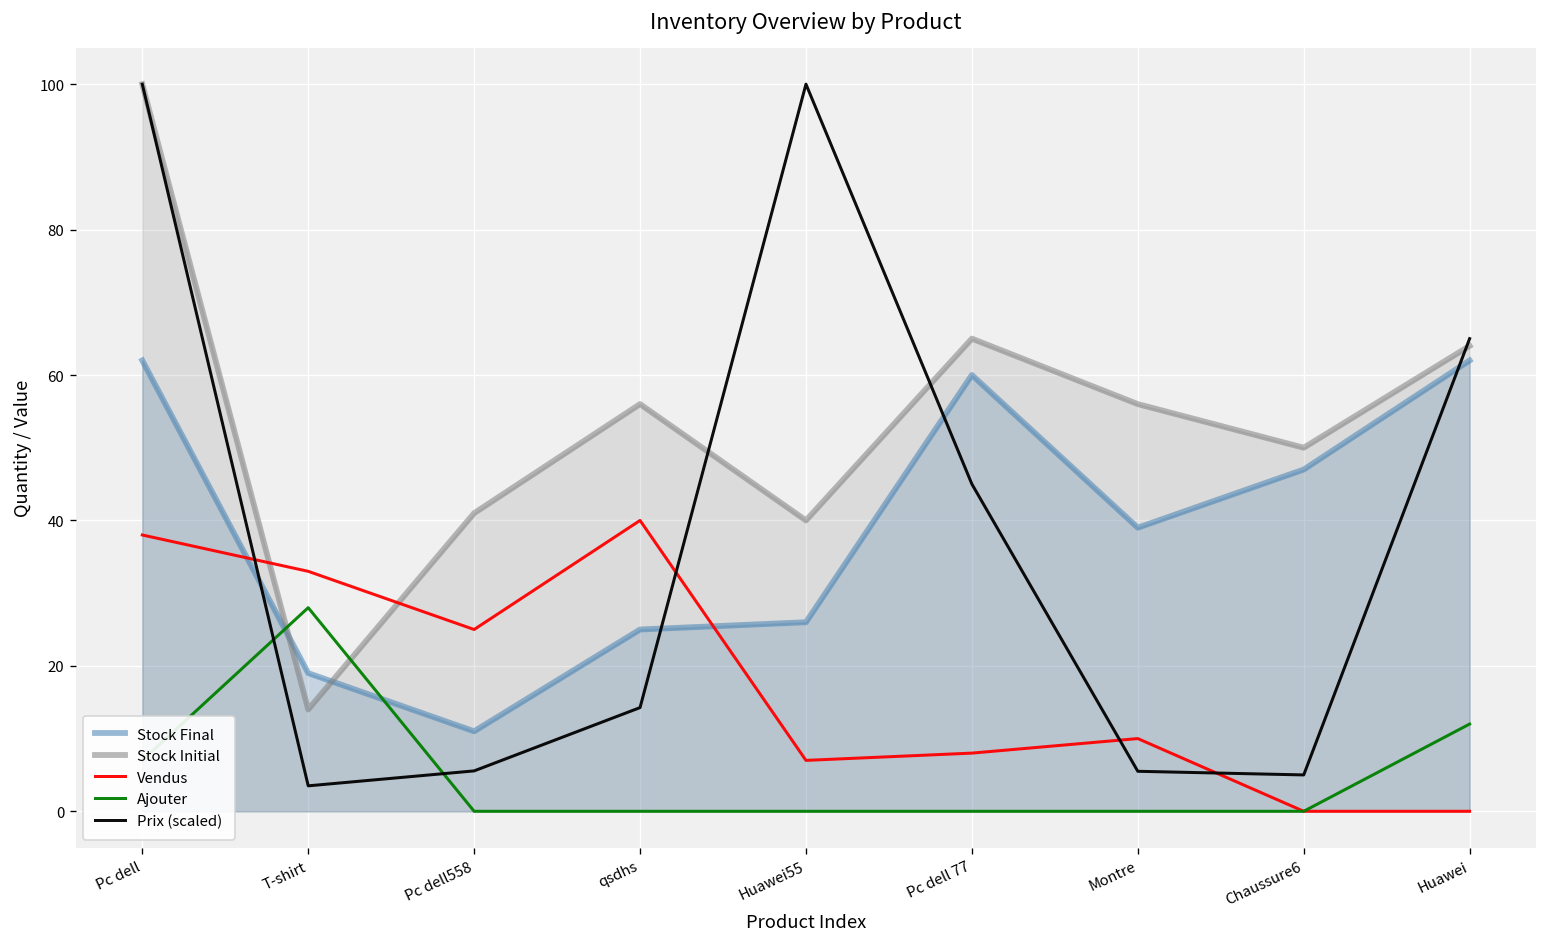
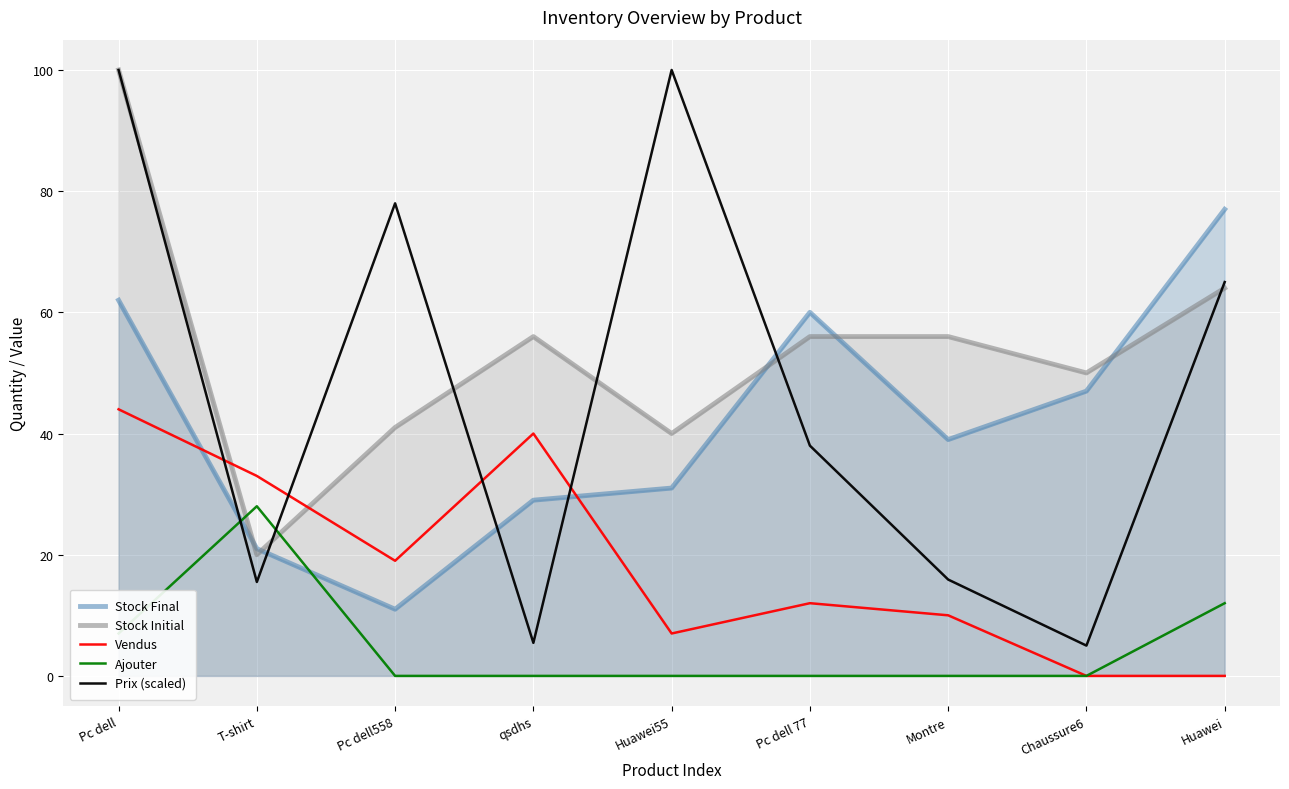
  {
    "Stock Final": {
      "Pc dell": 62,
-     "T-shirt": 19,
+     "T-shirt": 21,
      "Pc dell558": 11,
-     "qsdhs": 25,
-     "Huawei55": 26,
+     "qsdhs": 29,
+     "Huawei55": 31,
      "Pc dell 77": 60,
      "Montre": 39,
      "Chaussure6": 47,
-     "Huawei": 62
+     "Huawei": 77
    },
    "Stock Initial": {
-     "T-shirt": 14,
+     "T-shirt": 20,
      "Pc dell558": 41,
      "qsdhs": 56,
      "Huawei55": 40,
-     "Pc dell 77": 65,
+     "Pc dell 77": 56,
      "Montre": 56,
      "Chaussure6": 50,
      "Huawei": 64
    },
    "Vendus": {
-     "Pc dell": 38,
+     "Pc dell": 44,
      "T-shirt": 33,
-     "Pc dell558": 25,
+     "Pc dell558": 19,
      "qsdhs": 40,
      "Huawei55": 7,
-     "Pc dell 77": 8,
+     "Pc dell 77": 12,
      "Montre": 10,
      "Huawei": 0
    },
    "Ajouter": {
      "T-shirt": 28,
      "Pc dell558": 0,
      "qsdhs": 0,
      "Huawei55": 0,
      "Pc dell 77": 0,
      "Montre": 0,
      "Huawei": 12
    },
    "Prix (scaled)": {
-     "T-shirt": 4,
-     "Pc dell558": 6,
-     "qsdhs": 14,
+     "T-shirt": 16,
+     "Pc dell558": 78,
+     "qsdhs": 5,
      "Huawei55": 100,
-     "Pc dell 77": 45,
-     "Montre": 6,
+     "Pc dell 77": 38,
+     "Montre": 16,
      "Chaussure6": 5,
      "Huawei": 65
    }
  }
